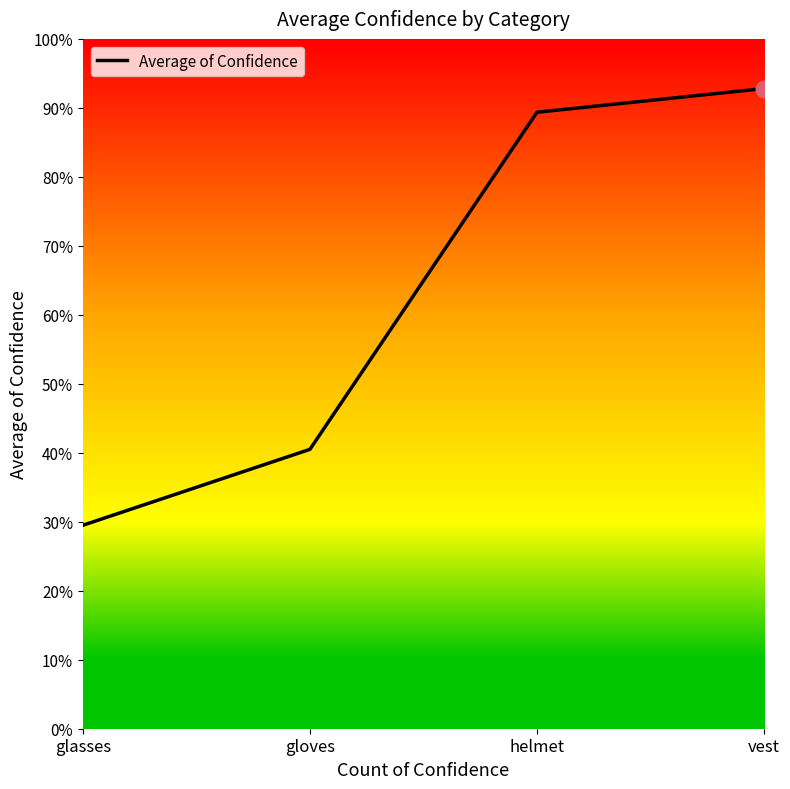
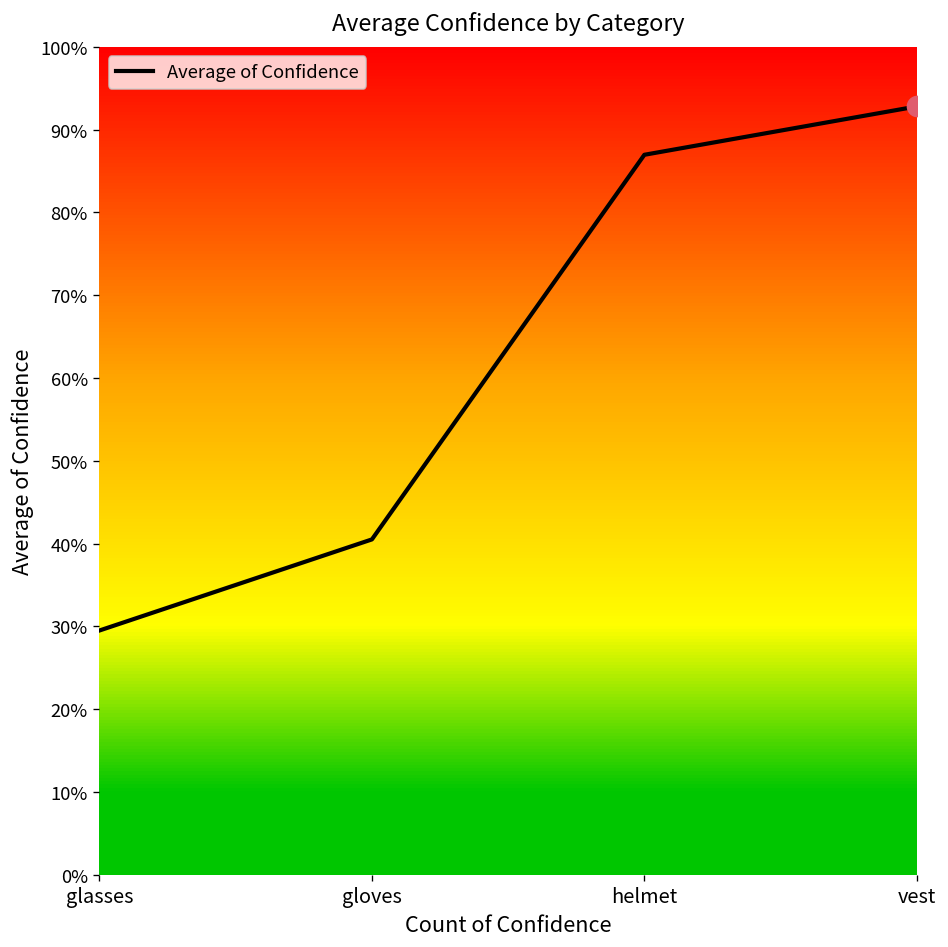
  {
    "Average of Confidence": {
      "glasses": "29%",
      "gloves": "40%",
-     "helmet": "89%"
+     "helmet": "87%"
    }
  }
